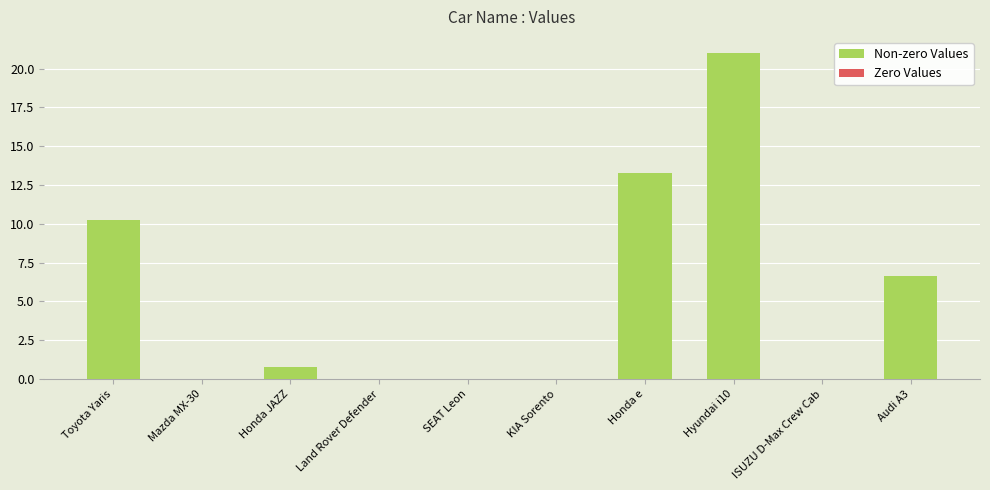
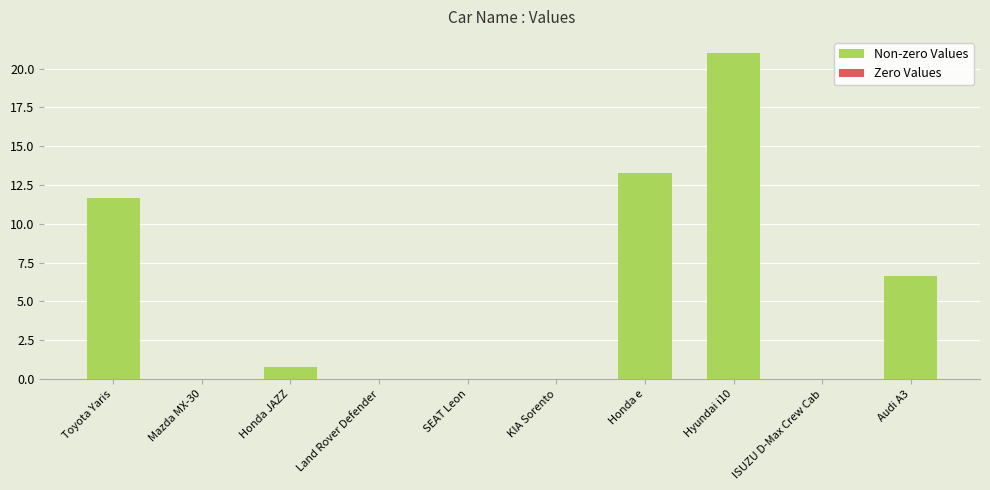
  {
-   "Toyota Yaris": 10.3,
+   "Toyota Yaris": 11.7,
    "Mazda MX-30": 0.0,
    "Honda JAZZ": 0.8,
    "Land Rover Defender": 0.0,
    "SEAT Leon": 0.0,
    "KIA Sorento": 0.0,
    "Honda e": 13.3,
    "Hyundai i10": 21.0,
    "ISUZU D-Max Crew Cab": 0.0,
    "Audi A3": 6.6
  }
